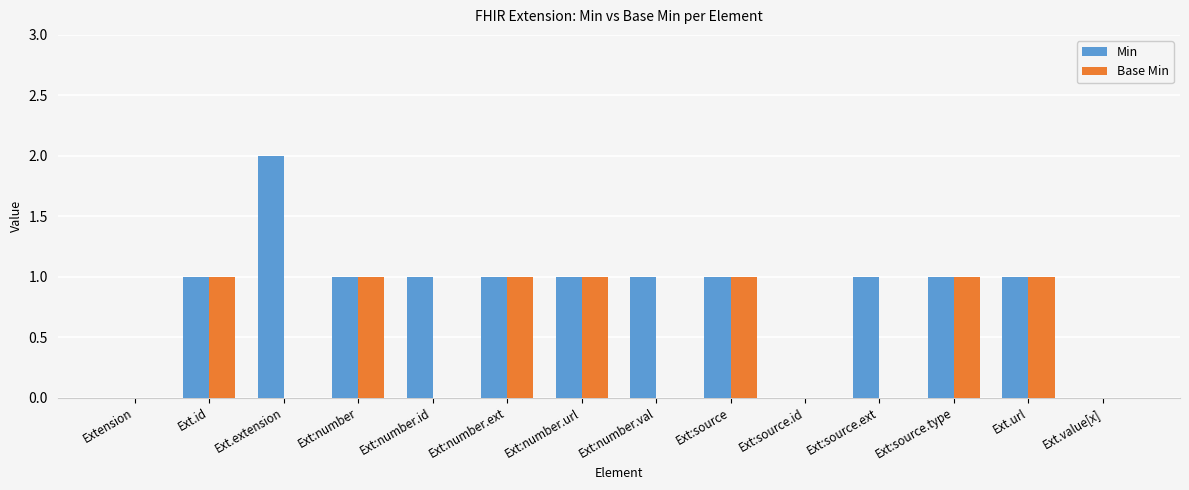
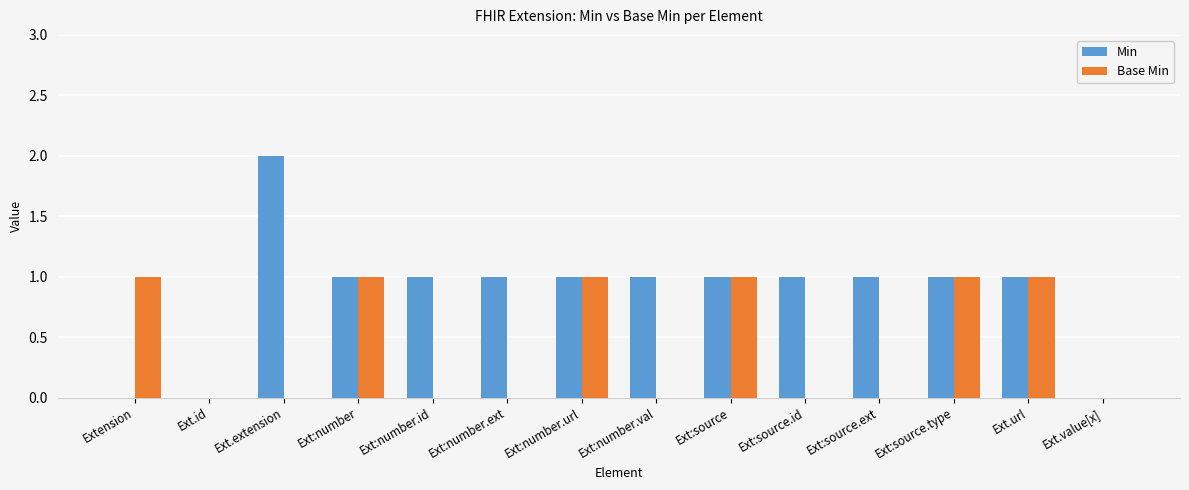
  {
    "Min": {
      "Extension": 0,
-     "Ext.id": 1,
+     "Ext.id": 0,
      "Ext.extension": 2,
      "Ext:number": 1,
      "Ext:number.id": 1,
      "Ext:number.ext": 1,
      "Ext:number.url": 1,
      "Ext:number.val": 1,
      "Ext:source": 1,
-     "Ext:source.id": 0,
+     "Ext:source.id": 1,
      "Ext:source.ext": 1,
      "Ext:source.type": 1,
      "Ext.url": 1,
      "Ext.value[x]": 0
    },
    "Base Min": {
-     "Extension": 0,
-     "Ext.id": 1,
+     "Extension": 1,
+     "Ext.id": 0,
      "Ext.extension": 0,
      "Ext:number": 1,
      "Ext:number.id": 0,
-     "Ext:number.ext": 1,
+     "Ext:number.ext": 0,
      "Ext:number.url": 1,
      "Ext:number.val": 0,
      "Ext:source": 1,
      "Ext:source.id": 0,
      "Ext:source.ext": 0,
      "Ext:source.type": 1,
      "Ext.url": 1,
      "Ext.value[x]": 0
    }
  }
